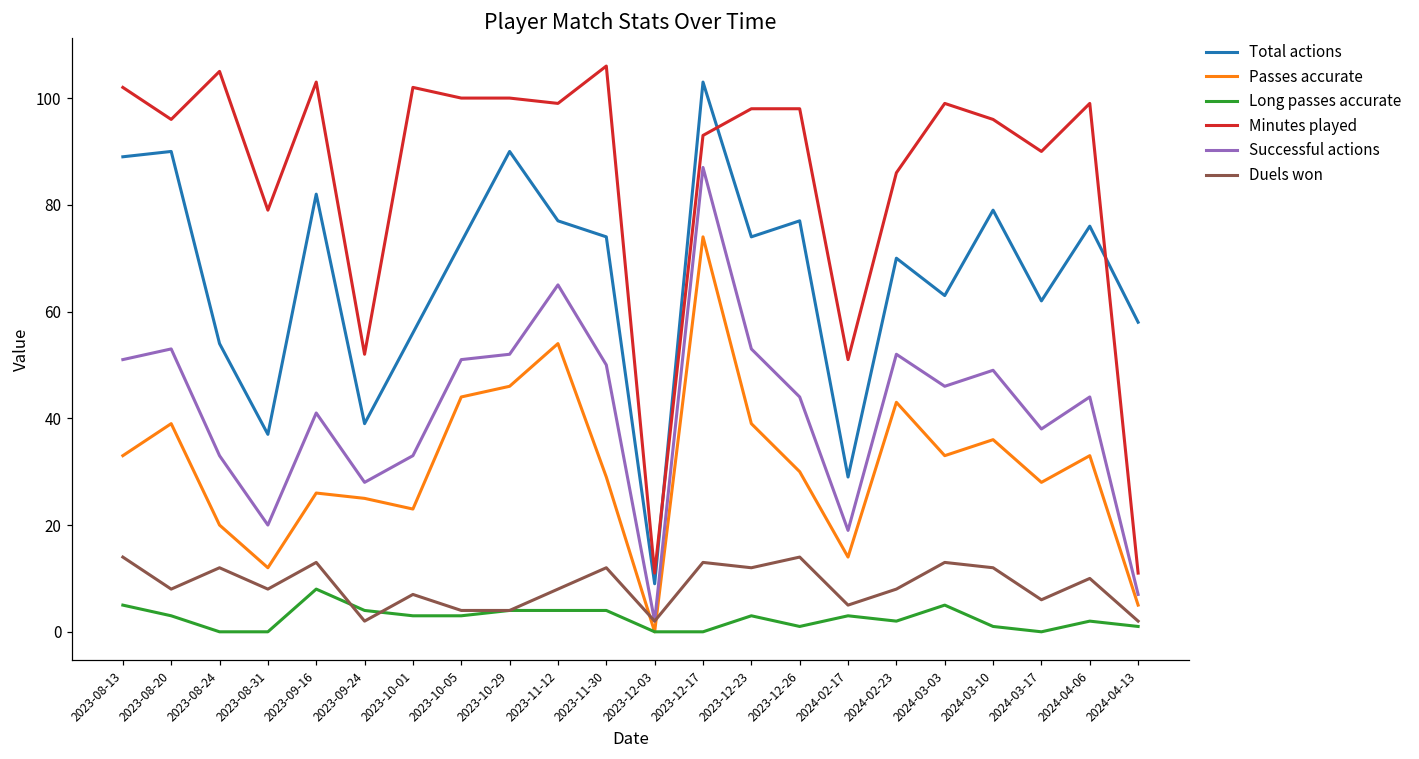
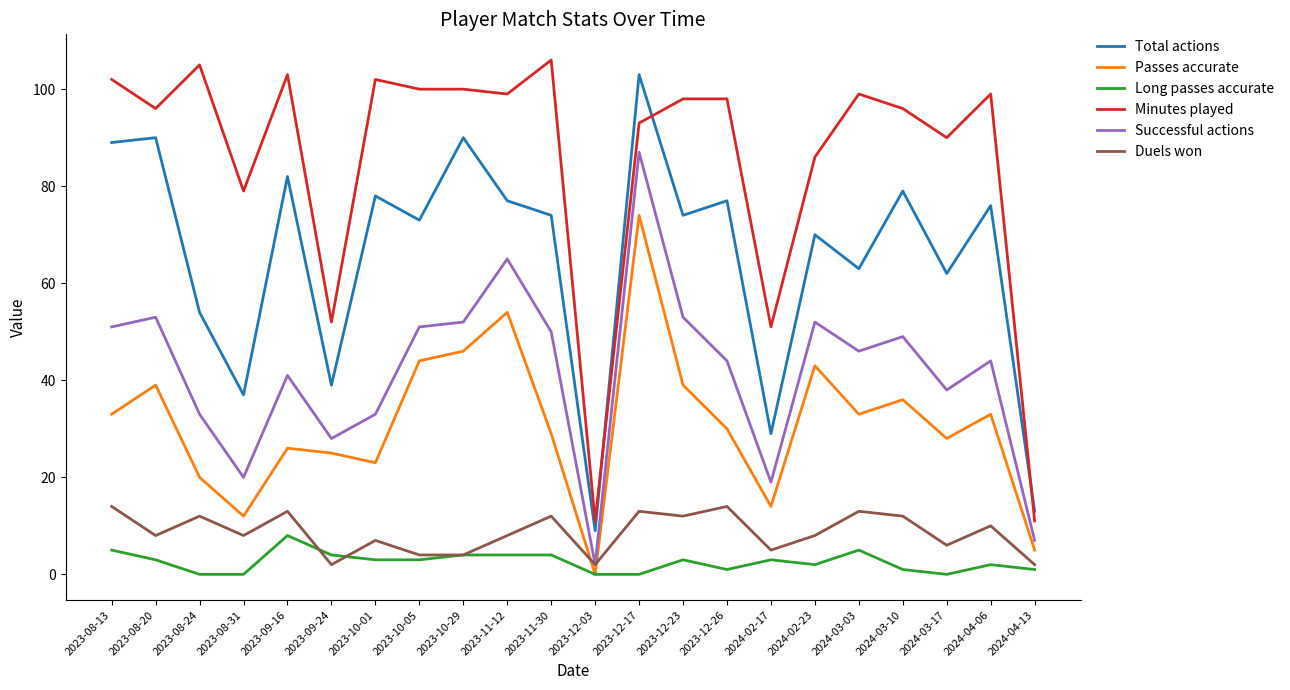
  {
    "Total actions": {
      "2023-08-13": 89,
      "2023-08-20": 90,
      "2023-08-24": 54,
      "2023-08-31": 37,
      "2023-09-16": 82,
      "2023-09-24": 39,
-     "2023-10-01": 56,
+     "2023-10-01": 78,
      "2023-10-05": 73,
      "2023-10-29": 90,
      "2023-11-12": 77,
      "2023-11-30": 74,
      "2023-12-03": 9,
      "2023-12-17": 103,
      "2023-12-23": 74,
      "2023-12-26": 77,
      "2024-02-17": 29,
      "2024-02-23": 70,
      "2024-03-03": 63,
      "2024-03-10": 79,
      "2024-03-17": 62,
      "2024-04-06": 76,
-     "2024-04-13": 58
+     "2024-04-13": 13
    },
    "Passes accurate": {
      "2023-08-13": 33,
      "2023-08-20": 39,
      "2023-08-24": 20,
      "2023-08-31": 12,
      "2023-09-16": 26,
      "2023-09-24": 25,
      "2023-10-01": 23,
      "2023-10-05": 44,
      "2023-10-29": 46,
      "2023-11-12": 54,
      "2023-11-30": 29,
      "2023-12-17": 74,
      "2023-12-23": 39,
      "2023-12-26": 30,
      "2024-02-17": 14,
      "2024-02-23": 43,
      "2024-03-03": 33,
      "2024-03-10": 36,
      "2024-03-17": 28,
      "2024-04-06": 33,
      "2024-04-13": 5
    },
    "Long passes accurate": {
      "2023-08-13": 5,
      "2023-08-20": 3,
      "2023-08-24": 0,
      "2023-08-31": 0,
      "2023-09-16": 8,
      "2023-09-24": 4,
      "2023-10-01": 3,
      "2023-10-05": 3,
      "2023-11-12": 4,
      "2023-11-30": 4,
      "2023-12-17": 0,
      "2023-12-23": 3,
      "2023-12-26": 1,
      "2024-02-17": 3,
      "2024-02-23": 2,
      "2024-03-03": 5,
      "2024-03-10": 1,
      "2024-03-17": 0,
      "2024-04-06": 2,
      "2024-04-13": 1
    },
    "Minutes played": {
      "2023-08-13": 102,
      "2023-08-20": 96,
      "2023-08-24": 105,
      "2023-08-31": 79,
      "2023-09-16": 103,
      "2023-09-24": 52,
      "2023-10-01": 102,
      "2023-10-05": 100,
      "2023-10-29": 100,
      "2023-11-12": 99,
      "2023-11-30": 106,
      "2023-12-03": 11,
      "2023-12-17": 93,
      "2023-12-23": 98,
      "2023-12-26": 98,
      "2024-02-17": 51,
      "2024-02-23": 86,
      "2024-03-03": 99,
      "2024-03-10": 96,
      "2024-03-17": 90,
      "2024-04-06": 99,
      "2024-04-13": 11
    },
    "Successful actions": {
      "2023-08-13": 51,
      "2023-08-20": 53,
      "2023-08-24": 33,
      "2023-08-31": 20,
      "2023-09-16": 41,
      "2023-09-24": 28,
      "2023-10-01": 33,
      "2023-10-05": 51,
      "2023-10-29": 52,
      "2023-11-12": 65,
      "2023-11-30": 50,
      "2023-12-17": 87,
      "2023-12-23": 53,
      "2023-12-26": 44,
      "2024-02-17": 19,
      "2024-02-23": 52,
      "2024-03-03": 46,
      "2024-03-10": 49,
      "2024-03-17": 38,
      "2024-04-06": 44,
      "2024-04-13": 7
    },
    "Duels won": {
      "2023-08-13": 14,
      "2023-08-20": 8,
      "2023-08-24": 12,
      "2023-08-31": 8,
      "2023-09-16": 13,
      "2023-09-24": 2,
      "2023-10-01": 7,
      "2023-10-05": 4,
      "2023-11-12": 8,
      "2023-11-30": 12,
      "2023-12-17": 13,
      "2023-12-23": 12,
      "2023-12-26": 14,
      "2024-02-17": 5,
      "2024-02-23": 8,
      "2024-03-03": 13,
      "2024-03-10": 12,
      "2024-03-17": 6,
      "2024-04-06": 10,
      "2024-04-13": 2
    }
  }
